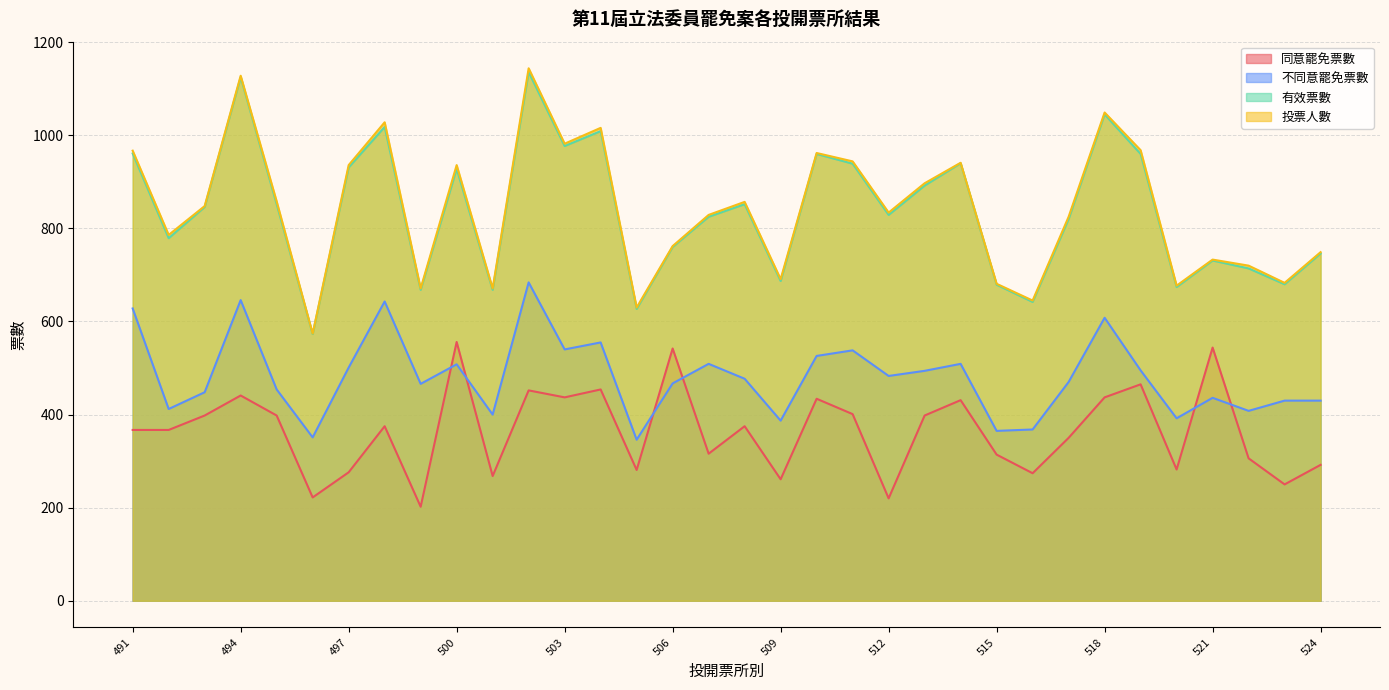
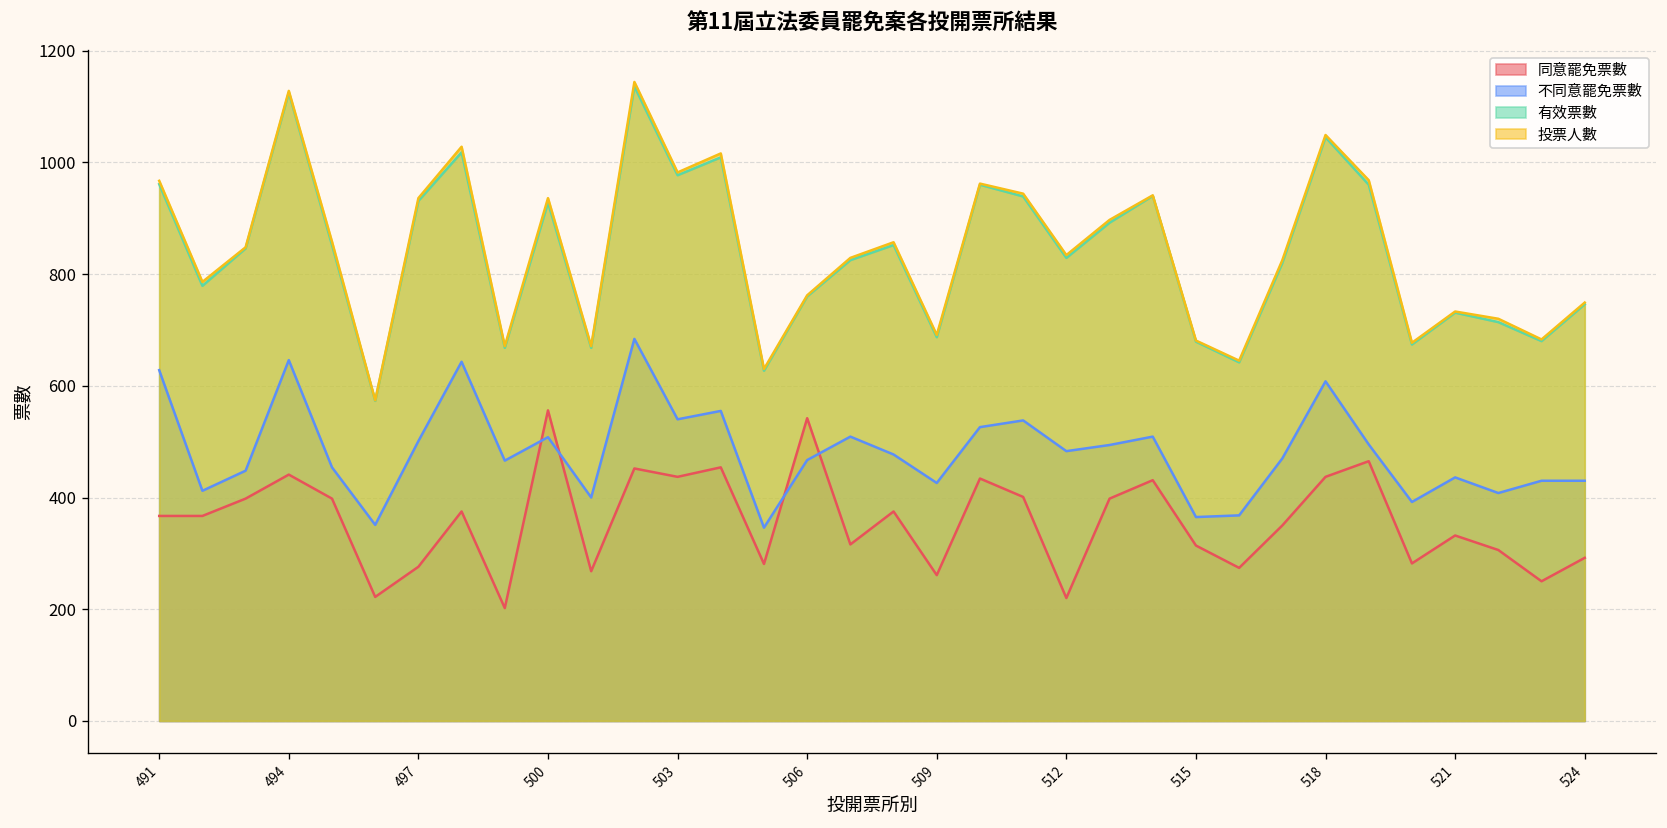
  {
    "同意罷免票數": {
      "491": 370,
      "494": 440,
      "497": 280,
      "500": 560,
      "503": 440,
      "506": 540,
      "509": 260,
      "512": 220,
      "515": 310,
      "518": 440,
-     "521": 540,
+     "521": 330,
      "524": 290
    },
    "不同意罷免票數": {
      "491": 630,
      "494": 650,
      "497": 500,
      "500": 510,
      "503": 540,
      "506": 470,
-     "509": 390,
+     "509": 430,
      "512": 480,
      "515": 370,
      "518": 610,
      "521": 440,
      "524": 430
    },
    "有效票數": {
      "491": 960,
      "500": 930
    },
    "投票人數": {
      "491": 970,
      "500": 940
    }
  }
